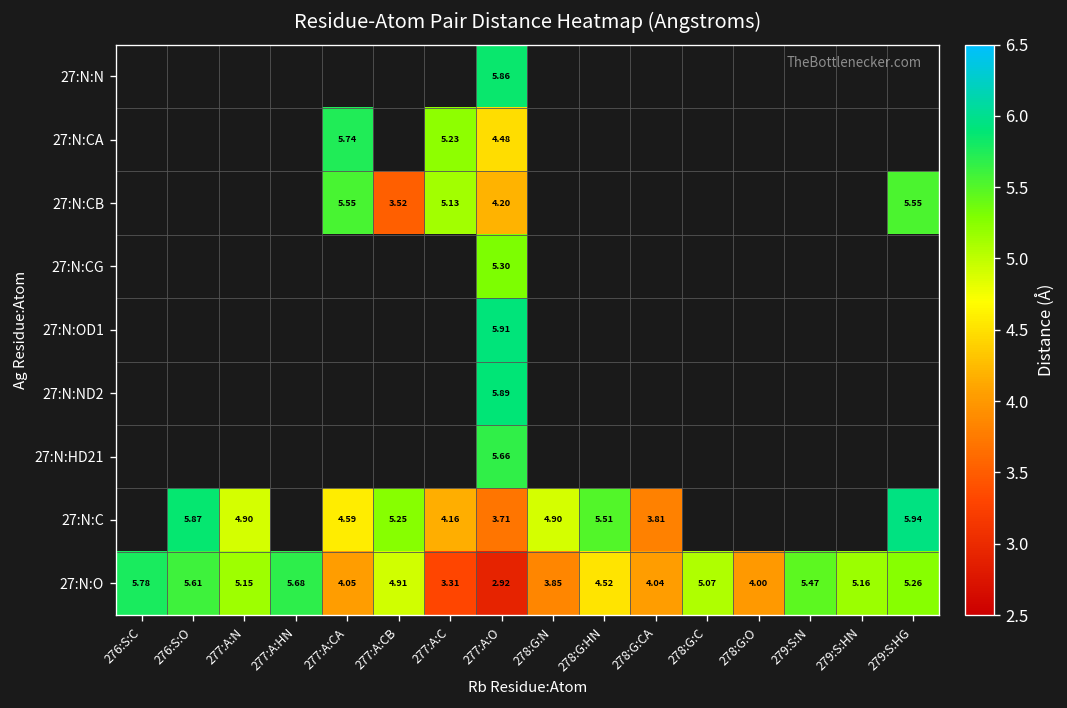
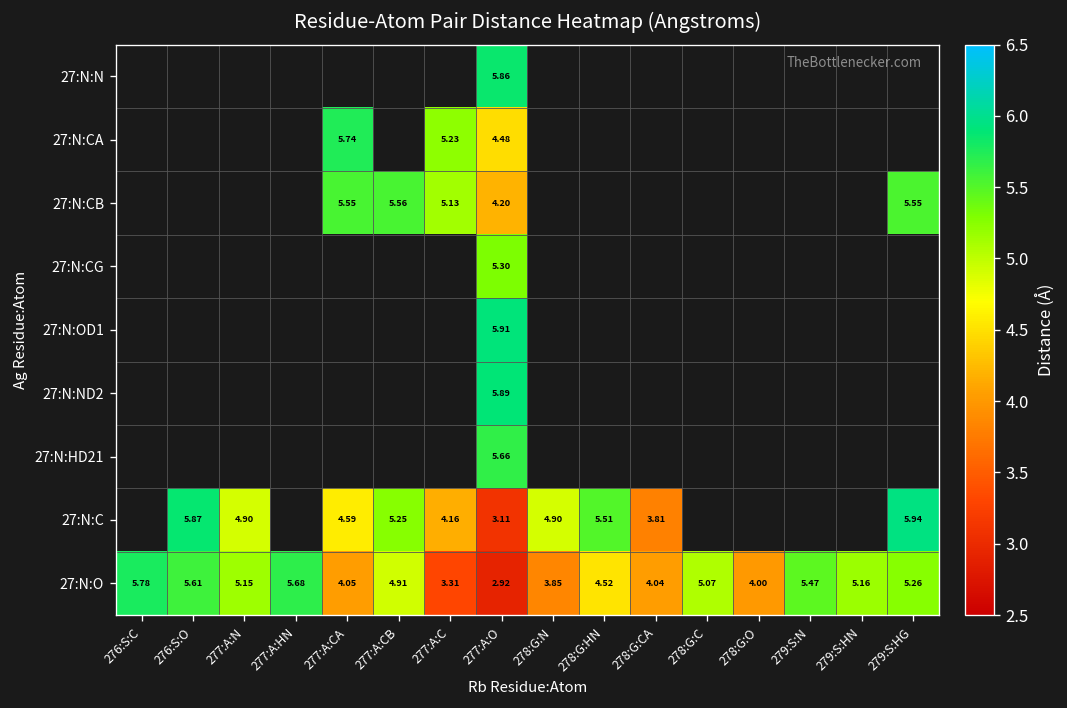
  {
    "27:N:N": {
      "277:A:O": 5.86
    },
    "27:N:CA": {
      "277:A:CA": 5.74,
      "277:A:C": 5.23,
      "277:A:O": 4.48
    },
    "27:N:CB": {
      "277:A:CA": 5.55,
-     "277:A:CB": 3.52,
+     "277:A:CB": 5.56,
      "277:A:C": 5.13,
      "277:A:O": 4.20,
      "279:S:HG": 5.55
    },
    "27:N:CG": {
      "277:A:O": 5.30
    },
    "27:N:OD1": {
      "277:A:O": 5.91
    },
    "27:N:ND2": {
      "277:A:O": 5.89
    },
    "27:N:HD21": {
      "277:A:O": 5.66
    },
    "27:N:C": {
      "276:S:O": 5.87,
      "277:A:N": 4.90,
      "277:A:CA": 4.59,
      "277:A:CB": 5.25,
      "277:A:C": 4.16,
-     "277:A:O": 3.71,
+     "277:A:O": 3.11,
      "278:G:N": 4.90,
      "278:G:HN": 5.51,
      "278:G:CA": 3.81,
      "279:S:HG": 5.94
    },
    "27:N:O": {
      "276:S:C": 5.78,
      "276:S:O": 5.61,
      "277:A:N": 5.15,
      "277:A:HN": 5.68,
      "277:A:CA": 4.05,
      "277:A:CB": 4.91,
      "277:A:C": 3.31,
      "277:A:O": 2.92,
      "278:G:N": 3.85,
      "278:G:HN": 4.52,
      "278:G:CA": 4.04,
      "278:G:C": 5.07,
      "278:G:O": 4.00,
      "279:S:N": 5.47,
      "279:S:HN": 5.16,
      "279:S:HG": 5.26
    }
  }
